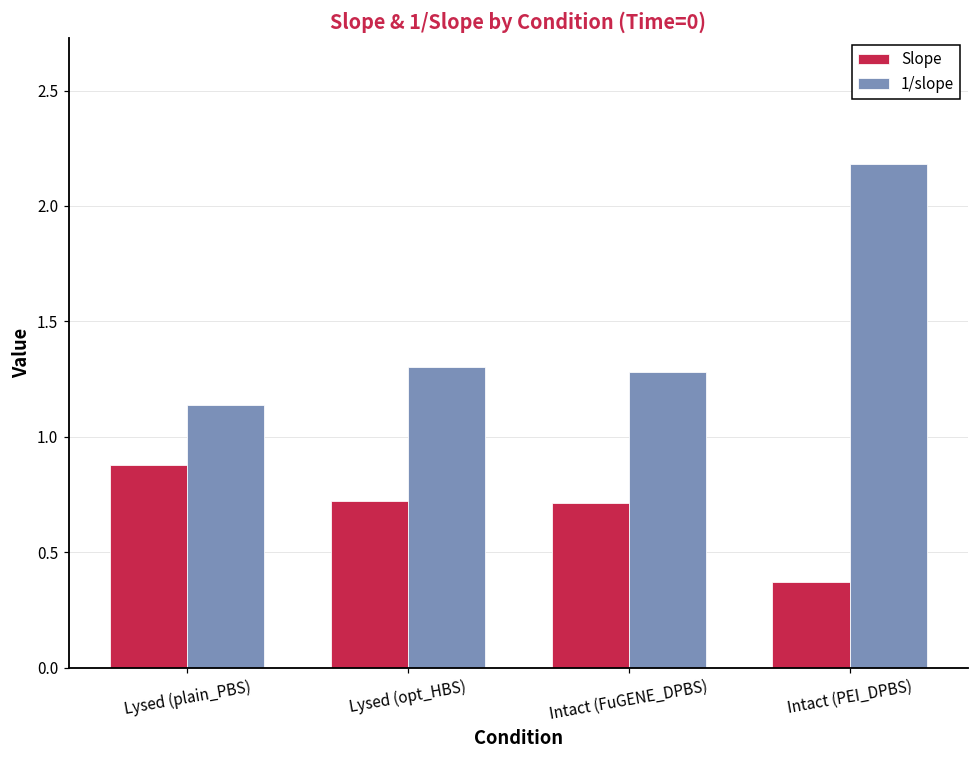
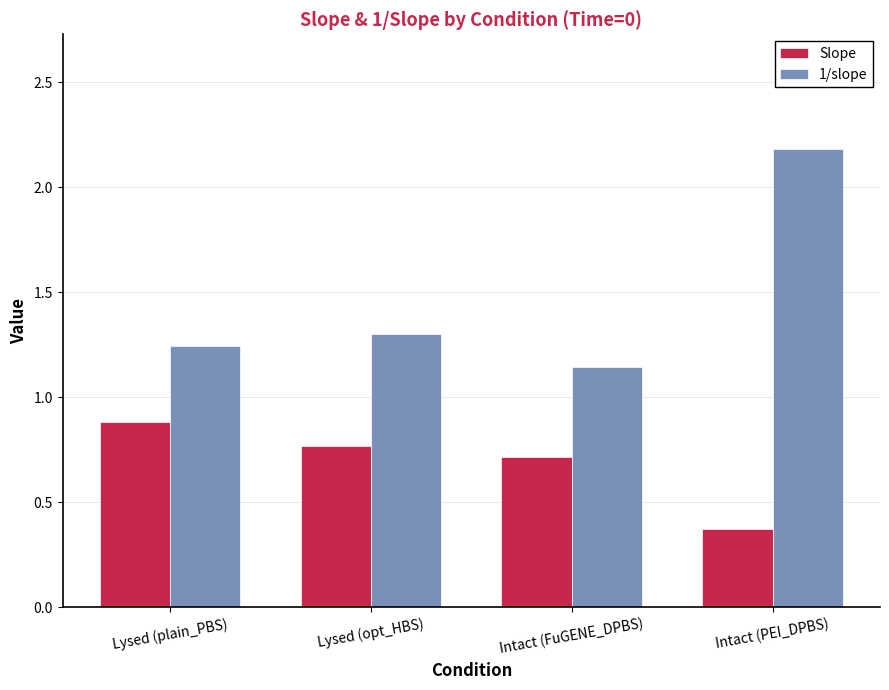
  {
    "Slope": {
      "Lysed (plain_PBS)": 0.88,
-     "Lysed (opt_HBS)": 0.72,
+     "Lysed (opt_HBS)": 0.77,
      "Intact (FuGENE_DPBS)": 0.71,
      "Intact (PEI_DPBS)": 0.37
    },
    "1/slope": {
-     "Lysed (plain_PBS)": 1.14,
+     "Lysed (plain_PBS)": 1.24,
      "Lysed (opt_HBS)": 1.30,
-     "Intact (FuGENE_DPBS)": 1.28,
+     "Intact (FuGENE_DPBS)": 1.14,
      "Intact (PEI_DPBS)": 2.18
    }
  }
